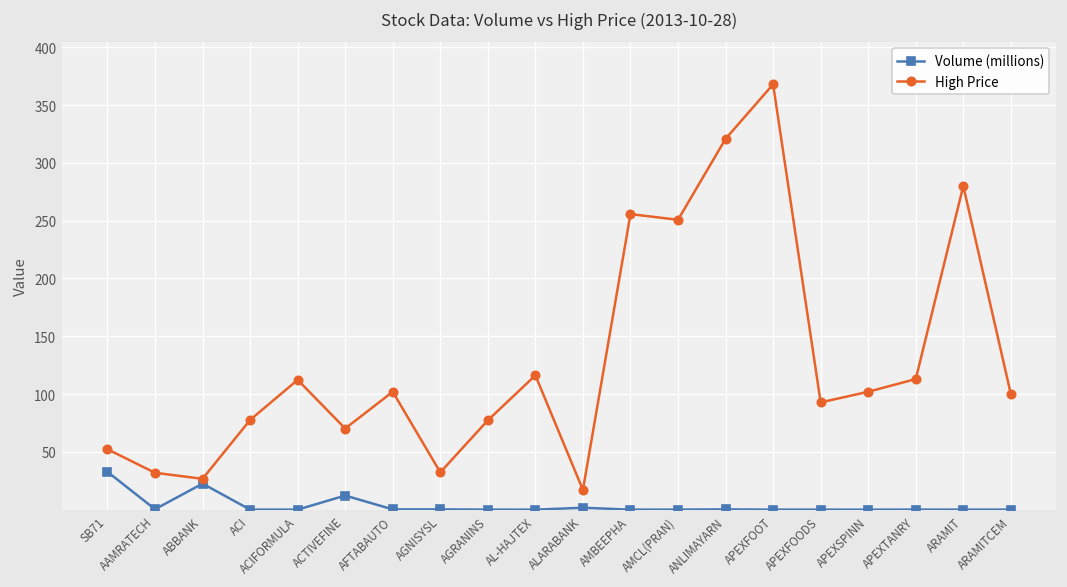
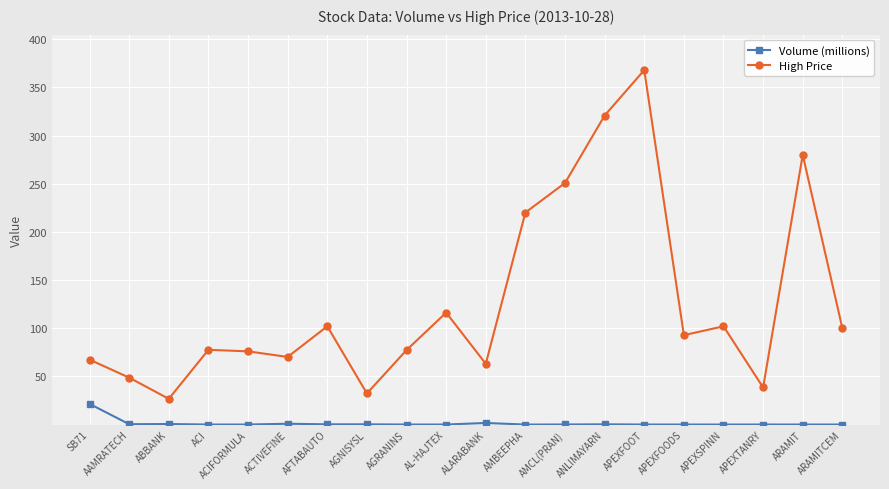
  {
    "Volume (millions)": {
-     "SB71": 30,
+     "SB71": 20,
      "AAMRATECH": 0,
-     "ABBANK": 20,
+     "ABBANK": 0,
      "ACI": 0,
      "ACIFORMULA": 0,
-     "ACTIVEFINE": 10,
+     "ACTIVEFINE": 0,
      "AFTABAUTO": 0,
      "AGNISYSL": 0,
      "AGRANINS": 0,
      "AL-HAJTEX": 0,
      "ALARABANK": 0,
      "AMBEEPHA": 0,
      "AMCL(PRAN)": 0,
      "ANLIMAYARN": 0,
      "APEXFOOT": 0,
      "APEXFOODS": 0,
      "APEXSPINN": 0,
      "APEXTANRY": 0,
      "ARAMIT": 0,
      "ARAMITCEM": 0
    },
    "High Price": {
-     "SB71": 50,
-     "AAMRATECH": 30,
+     "SB71": 70,
+     "AAMRATECH": 50,
      "ABBANK": 30,
      "ACI": 80,
-     "ACIFORMULA": 110,
+     "ACIFORMULA": 80,
      "ACTIVEFINE": 70,
      "AFTABAUTO": 100,
      "AGNISYSL": 30,
      "AGRANINS": 80,
      "AL-HAJTEX": 120,
-     "ALARABANK": 20,
-     "AMBEEPHA": 260,
+     "ALARABANK": 60,
+     "AMBEEPHA": 220,
      "AMCL(PRAN)": 250,
      "ANLIMAYARN": 320,
      "APEXFOOT": 370,
      "APEXFOODS": 90,
      "APEXSPINN": 100,
-     "APEXTANRY": 110,
+     "APEXTANRY": 40,
      "ARAMIT": 280,
      "ARAMITCEM": 100
    }
  }
